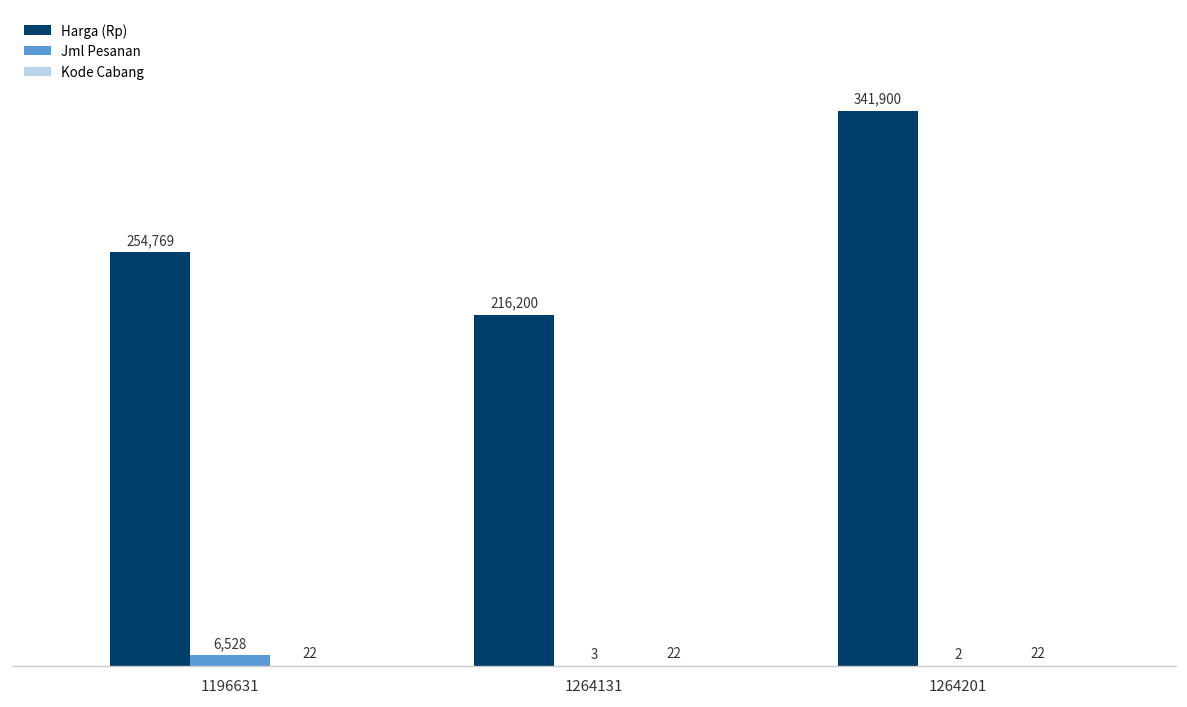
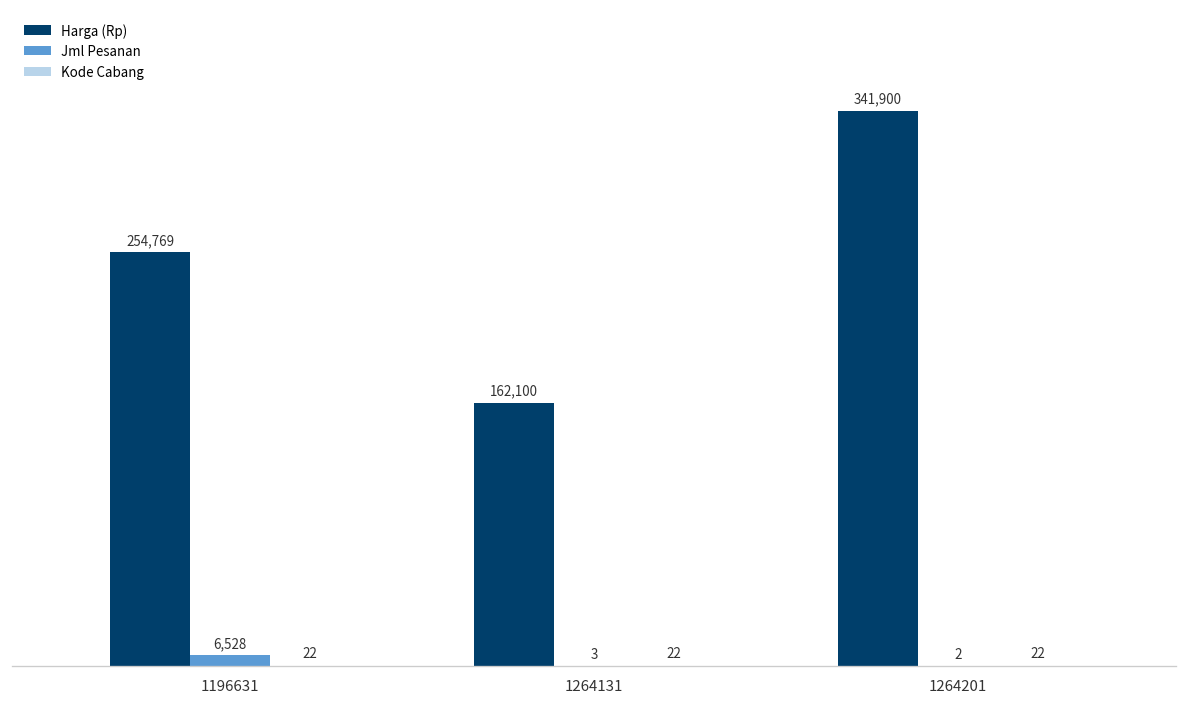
  {
    "Harga (Rp)": {
      "1196631": "254,769",
-     "1264131": "216,200",
+     "1264131": "162,100",
      "1264201": "341,900"
    },
    "Jml Pesanan": {
      "1196631": "6,528",
      "1264131": "3",
      "1264201": "2"
    },
    "Kode Cabang": {
      "1196631": "22",
      "1264131": "22",
      "1264201": "22"
    }
  }
